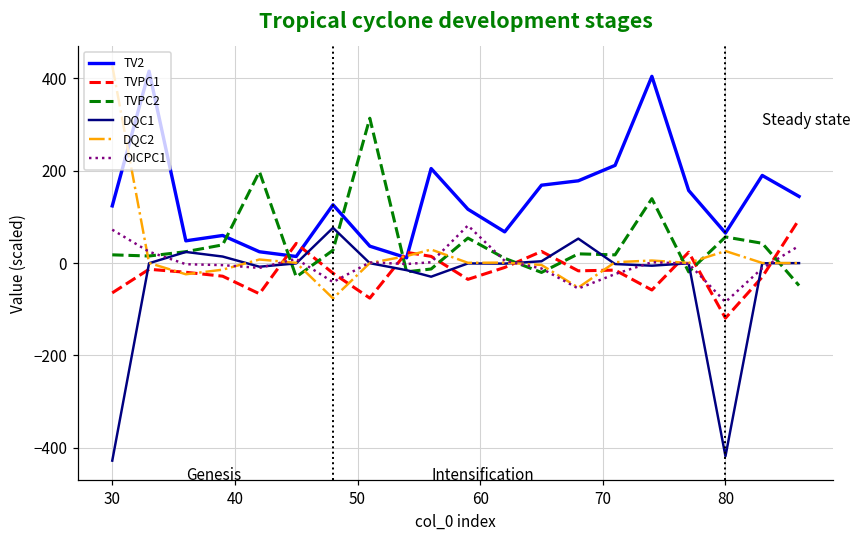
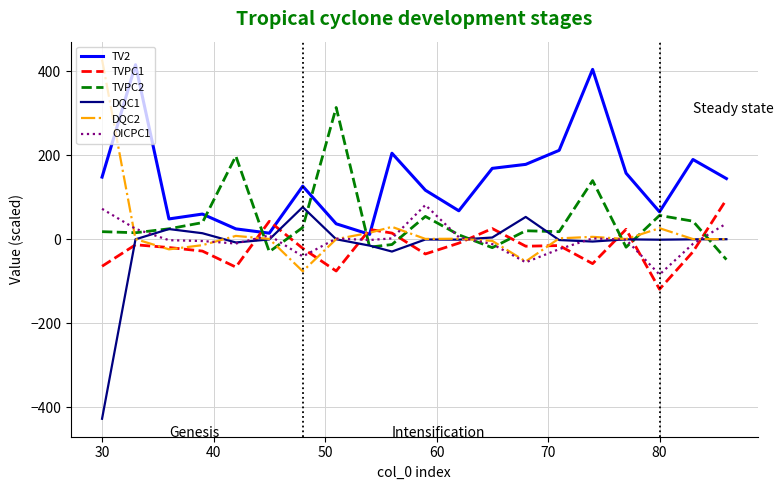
  {
    "TV2": {
-     "30": 120,
+     "30": 150,
      "80": 70
    },
    "TVPC1": {
      "30": -60,
      "80": -120
    },
    "TVPC2": {
      "30": 20,
      "80": 60
    },
    "DQC1": {
      "30": -430,
-     "80": -420
+     "80": 0
    },
    "DQC2": {
      "80": 30
    },
    "OICPC1": {
      "30": 70,
      "80": -80
    }
  }
